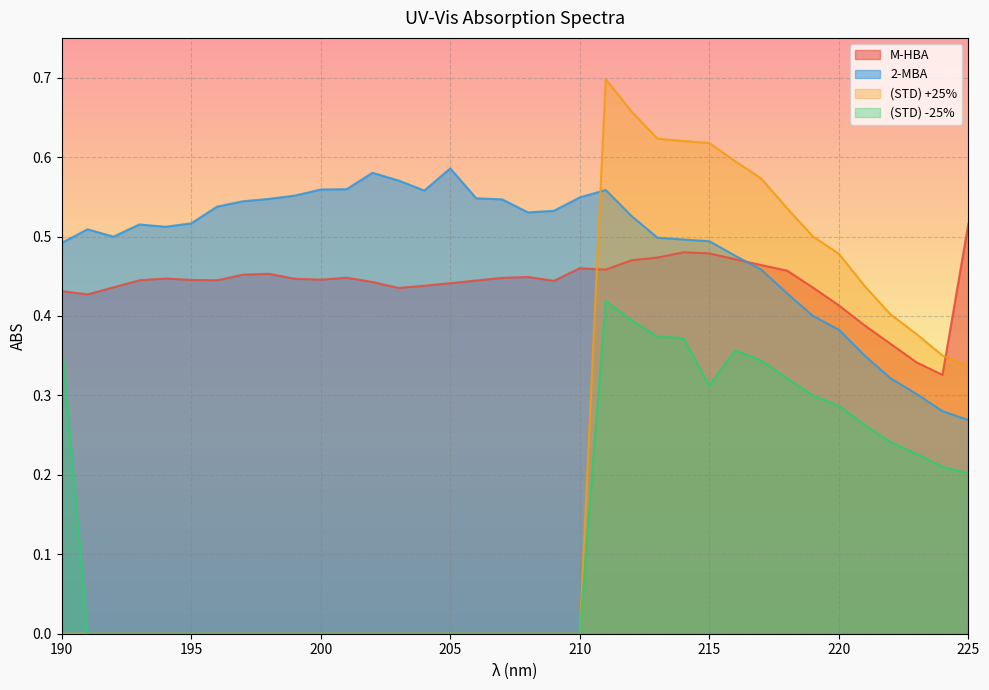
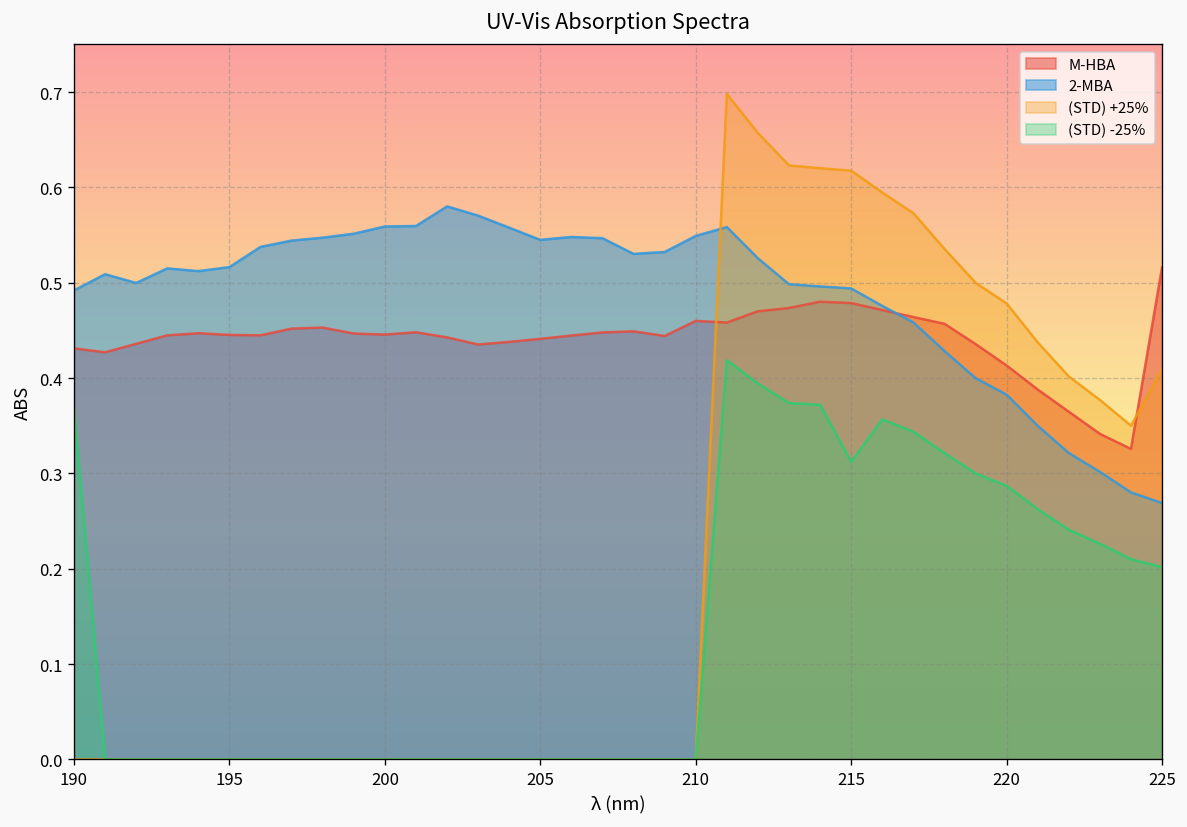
  {
    "M-HBA": {
      "190": 0.43,
      "195": 0.45,
      "200": 0.45,
      "205": 0.44,
      "210": 0.46,
      "215": 0.48,
      "220": 0.41,
      "225": 0.52
    },
    "2-MBA": {
      "190": 0.49,
      "195": 0.52,
      "200": 0.56,
-     "205": 0.59,
+     "205": 0.55,
      "210": 0.55,
      "215": 0.49,
      "220": 0.38,
      "225": 0.27
    },
    "(STD) +25%": {
      "190": 0.00,
      "215": 0.62,
      "220": 0.48,
-     "225": 0.34
+     "225": 0.41
    },
    "(STD) -25%": {
      "190": 0.37,
      "215": 0.31,
      "220": 0.29,
      "225": 0.20
    }
  }
